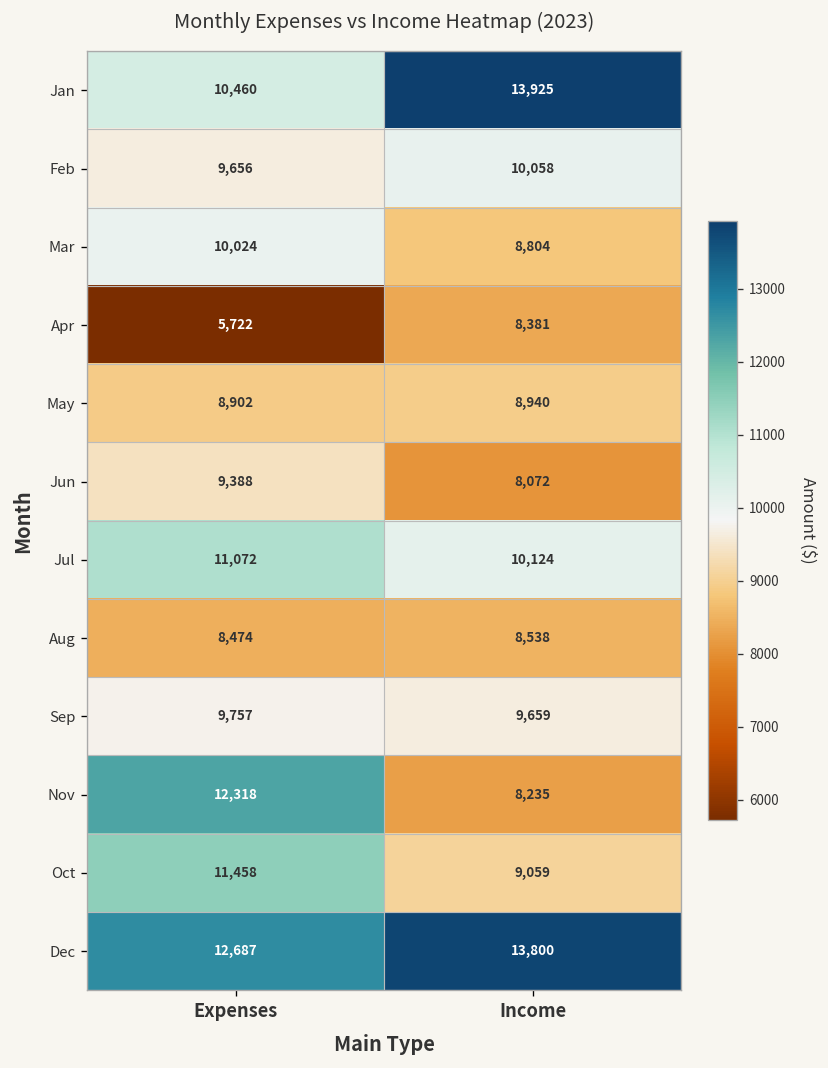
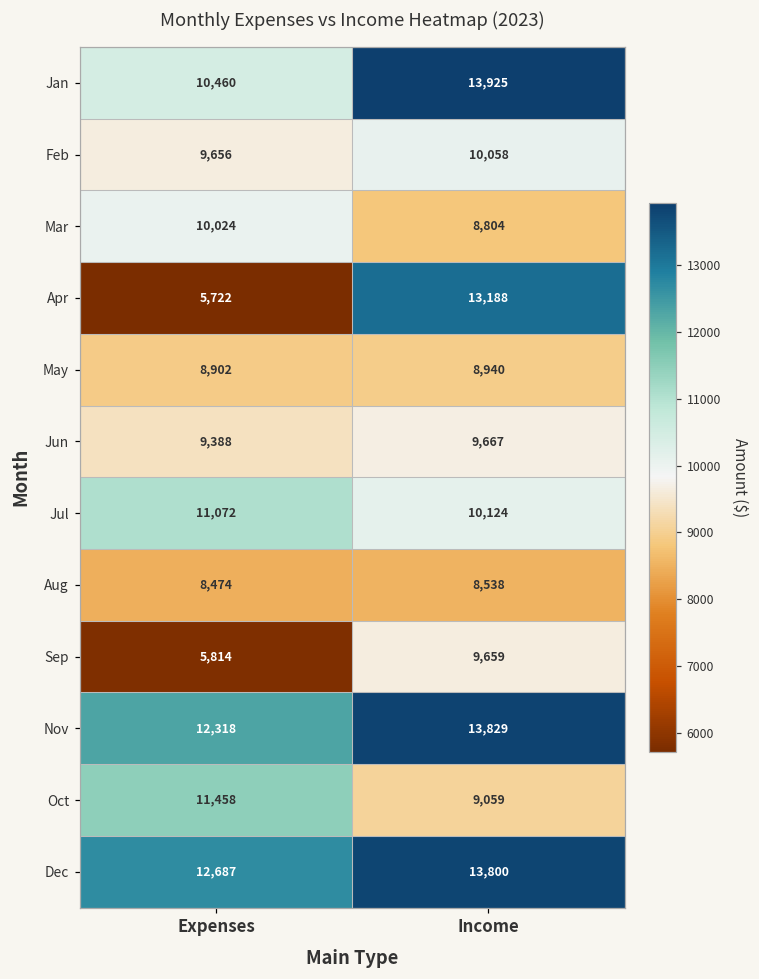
  {
    "Jan": {
      "Expenses": "10,460",
      "Income": "13,925"
    },
    "Feb": {
      "Expenses": "9,656",
      "Income": "10,058"
    },
    "Mar": {
      "Expenses": "10,024",
      "Income": "8,804"
    },
    "Apr": {
      "Expenses": "5,722",
-     "Income": "8,381"
+     "Income": "13,188"
    },
    "May": {
      "Expenses": "8,902",
      "Income": "8,940"
    },
    "Jun": {
      "Expenses": "9,388",
-     "Income": "8,072"
+     "Income": "9,667"
    },
    "Jul": {
      "Expenses": "11,072",
      "Income": "10,124"
    },
    "Aug": {
      "Expenses": "8,474",
      "Income": "8,538"
    },
    "Sep": {
-     "Expenses": "9,757",
+     "Expenses": "5,814",
      "Income": "9,659"
    },
    "Nov": {
      "Expenses": "12,318",
-     "Income": "8,235"
+     "Income": "13,829"
    },
    "Oct": {
      "Expenses": "11,458",
      "Income": "9,059"
    },
    "Dec": {
      "Expenses": "12,687",
      "Income": "13,800"
    }
  }
